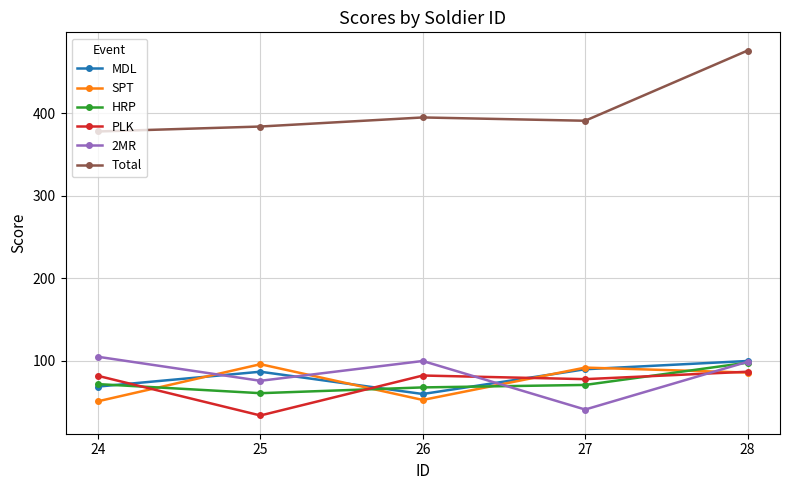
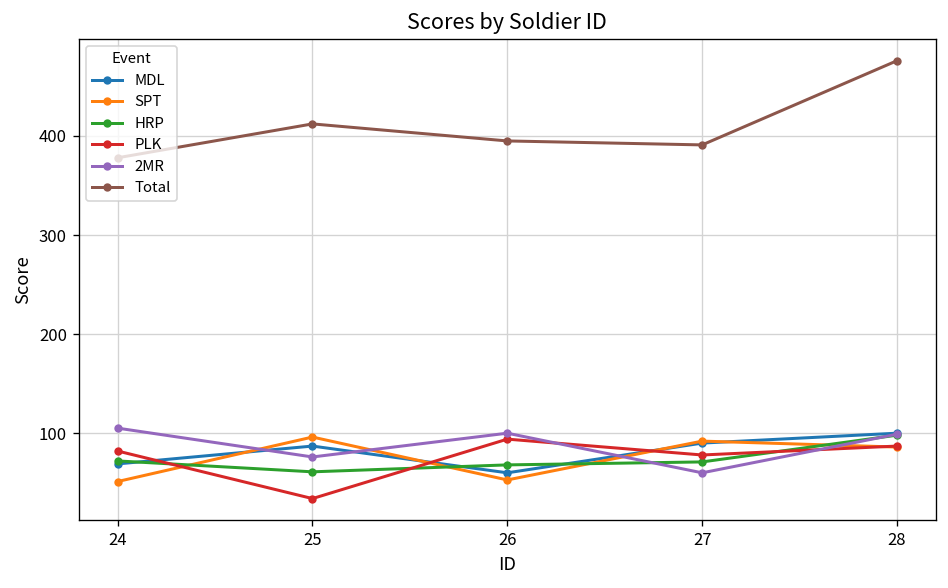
  {
    "MDL": {
      "25": 90,
      "26": 60
    },
    "SPT": {
      "24": 50,
      "25": 100,
      "26": 50
    },
    "HRP": {
      "25": 60,
      "26": 70,
      "27": 70
    },
    "PLK": {
      "24": 80,
      "25": 30,
-     "26": 80,
+     "26": 90,
      "27": 80
    },
    "2MR": {
      "24": 110,
      "25": 80,
      "26": 100,
-     "27": 40
+     "27": 60
    },
    "Total": {
-     "25": 380,
+     "25": 410,
      "26": 400,
      "27": 390,
      "28": 480
    }
  }
